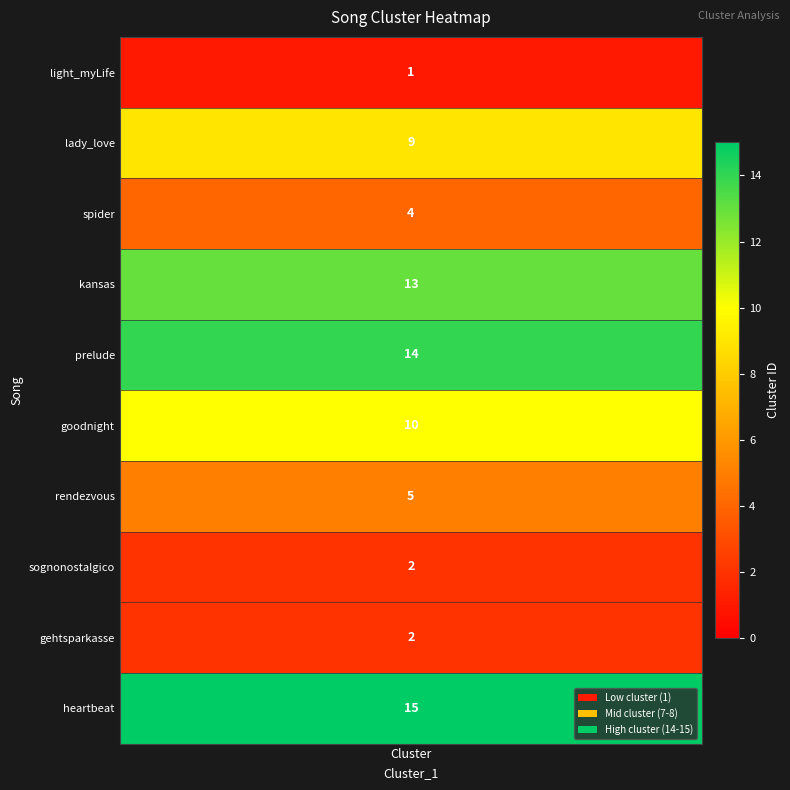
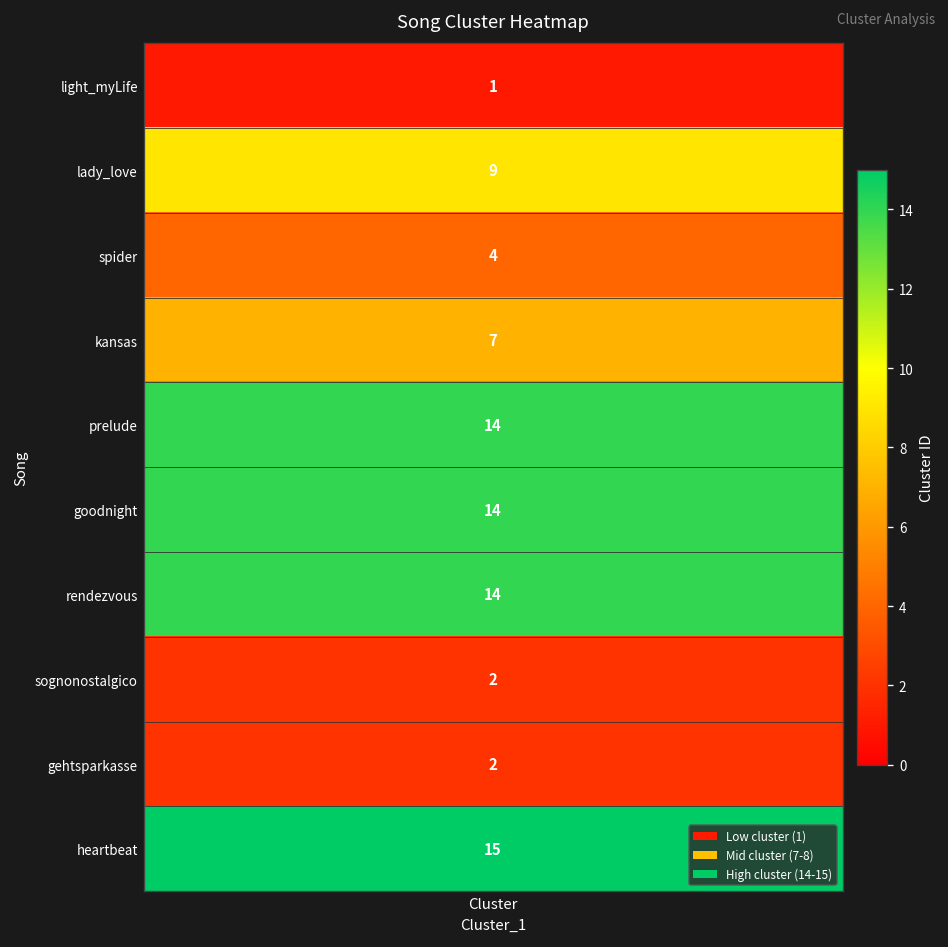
  {
    "light_myLife": {
      "Cluster": 1
    },
    "lady_love": {
      "Cluster": 9
    },
    "spider": {
      "Cluster": 4
    },
    "kansas": {
-     "Cluster": 13
+     "Cluster": 7
    },
    "prelude": {
      "Cluster": 14
    },
    "goodnight": {
-     "Cluster": 10
+     "Cluster": 14
    },
    "rendezvous": {
-     "Cluster": 5
+     "Cluster": 14
    },
    "sognonostalgico": {
      "Cluster": 2
    },
    "gehtsparkasse": {
      "Cluster": 2
    },
    "heartbeat": {
      "Cluster": 15
    }
  }
